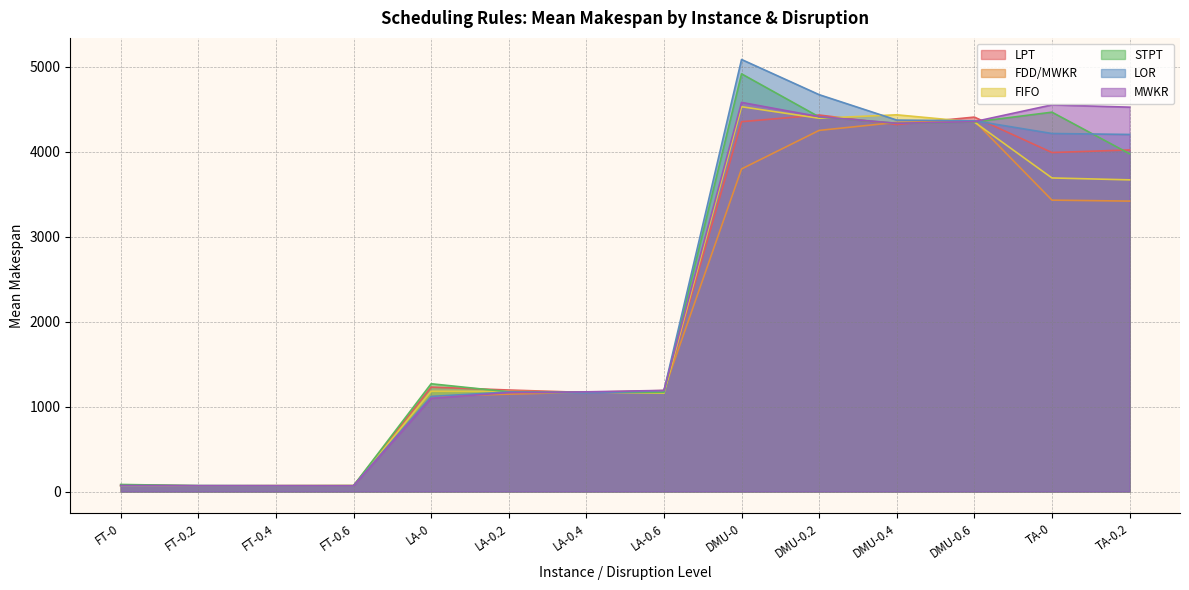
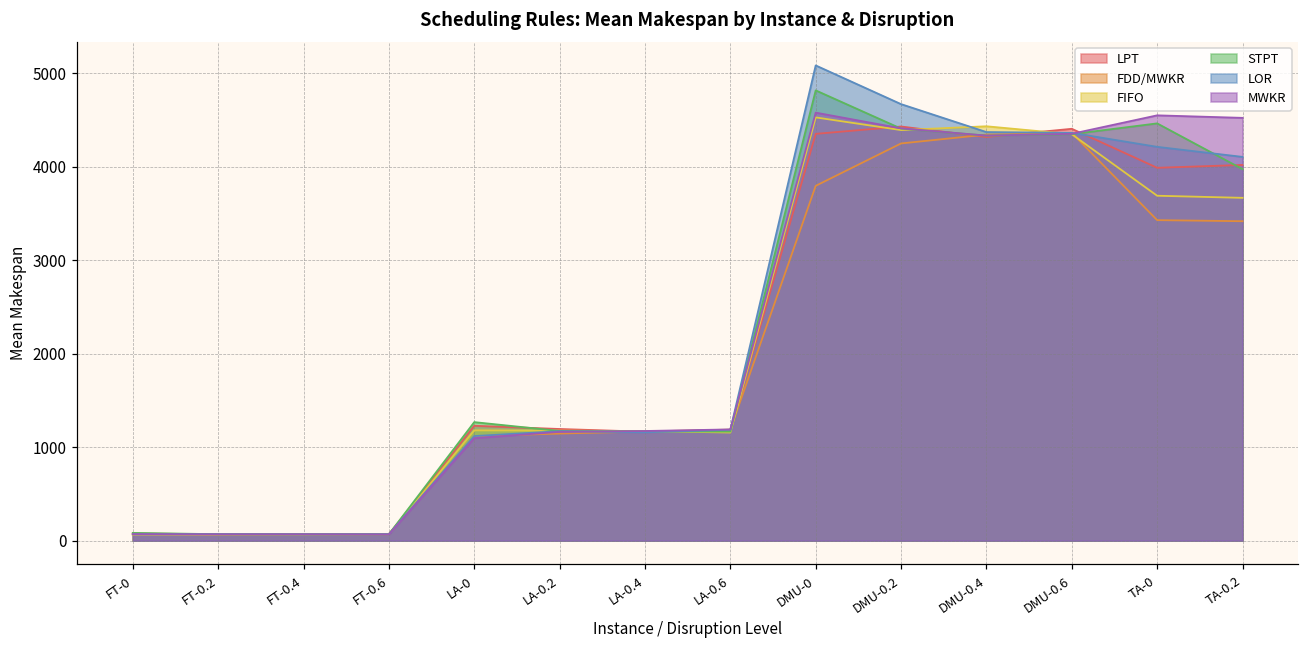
  {
    "STPT": {
      "LA-0": 1300,
-     "DMU-0": 4900,
+     "DMU-0": 4800,
      "TA-0": 4500,
      "TA-0.2": 4000
    },
    "LOR": {
      "DMU-0": 5100,
      "DMU-0.2": 4700,
      "TA-0": 4200,
-     "TA-0.2": 4200
+     "TA-0.2": 4100
    },
    "MWKR": {
      "DMU-0": 4600,
      "TA-0": 4600,
      "TA-0.2": 4500
    }
  }
